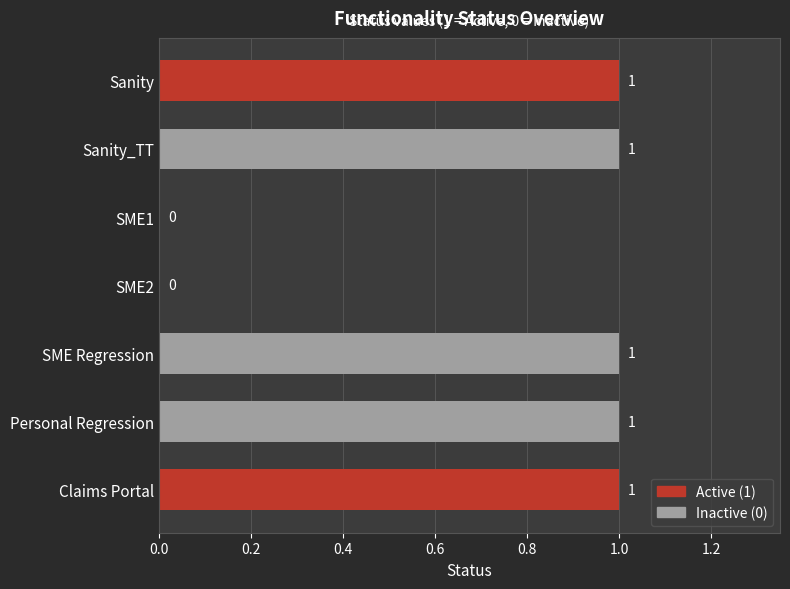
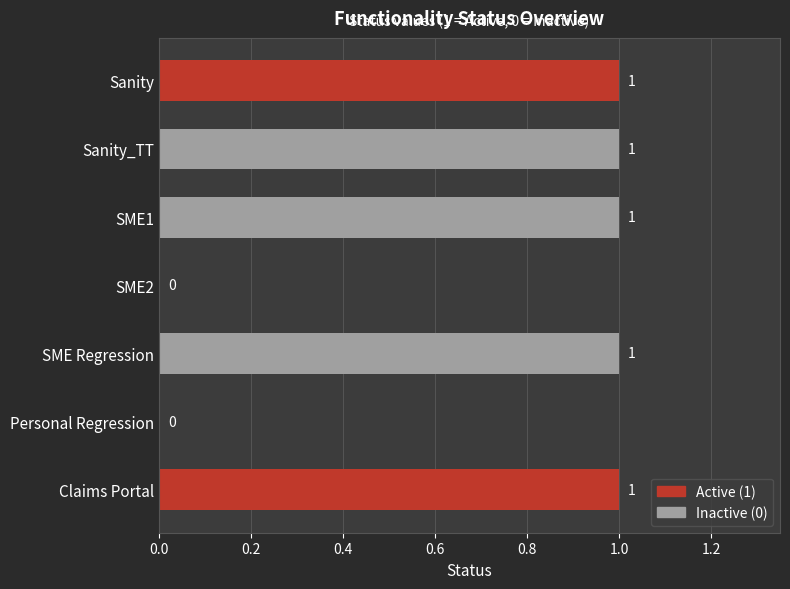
  {
    "Sanity": 1,
    "Sanity_TT": 1,
-   "SME1": 0,
+   "SME1": 1,
    "SME2": 0,
    "SME Regression": 1,
-   "Personal Regression": 1,
+   "Personal Regression": 0,
    "Claims Portal": 1
  }
